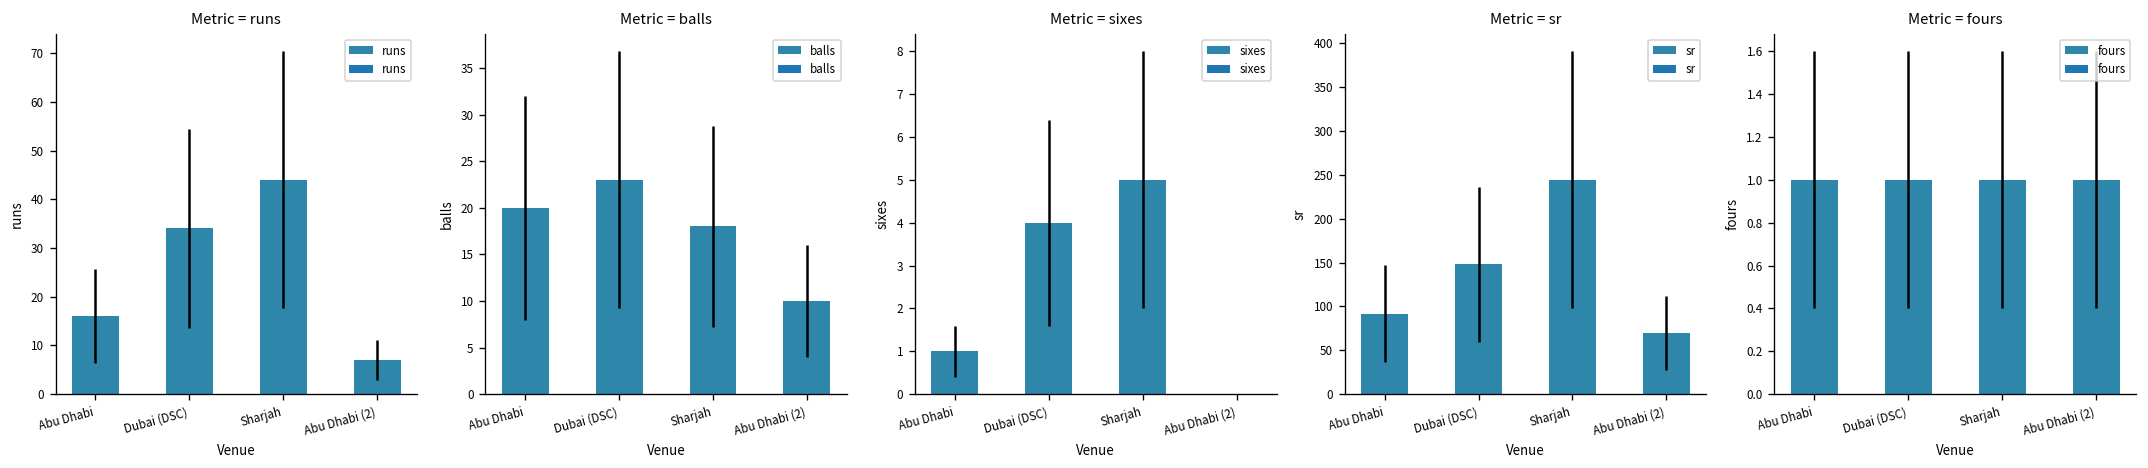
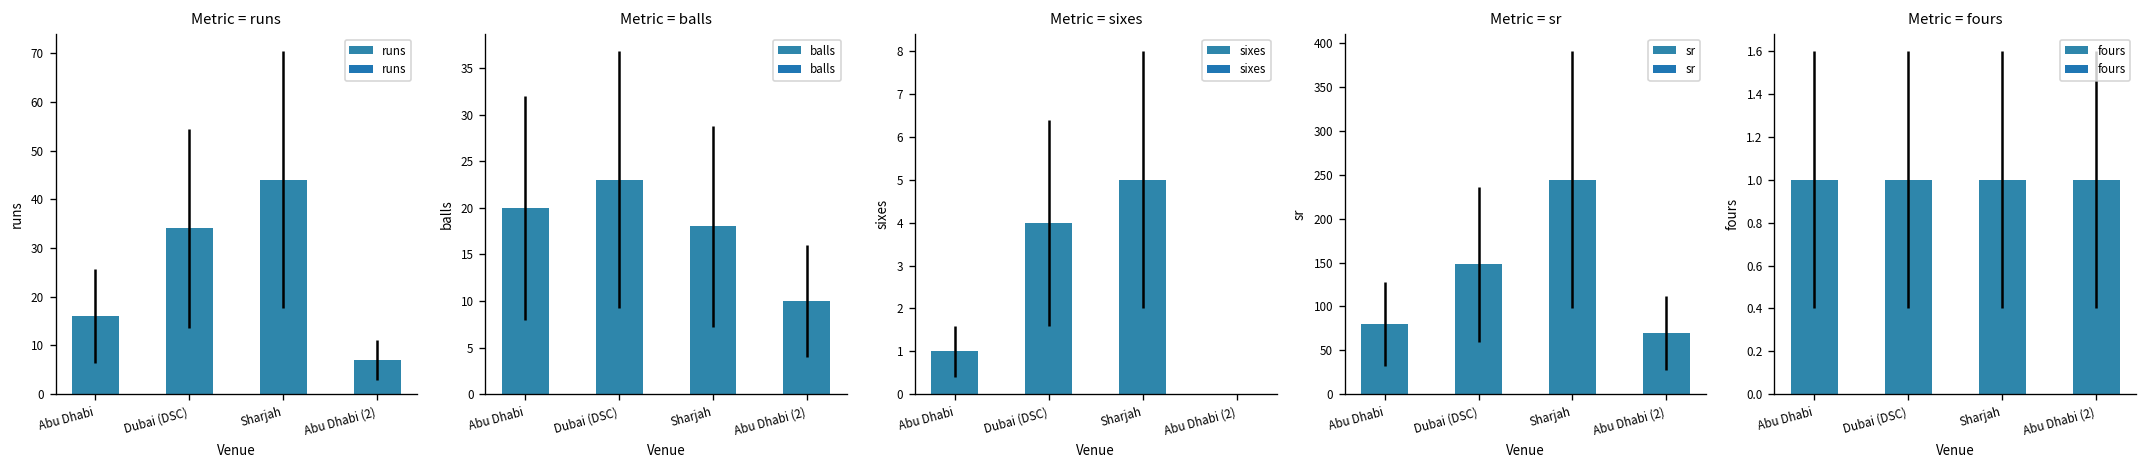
  {
    "Metric = runs": {
      "Abu Dhabi": 16,
      "Dubai (DSC)": 34,
      "Sharjah": 44,
      "Abu Dhabi (2)": 7
    },
    "Metric = balls": {
      "Abu Dhabi": 20,
      "Dubai (DSC)": 23,
      "Sharjah": 18,
      "Abu Dhabi (2)": 10
    },
    "Metric = sixes": {
      "Abu Dhabi": 1.0,
      "Dubai (DSC)": 4.0,
      "Sharjah": 5.0,
      "Abu Dhabi (2)": 0.0
    },
    "Metric = sr": {
-     "Abu Dhabi": 90,
+     "Abu Dhabi": 80,
      "Dubai (DSC)": 150,
      "Sharjah": 240,
      "Abu Dhabi (2)": 70
    },
    "Metric = fours": {
      "Abu Dhabi": 1.00,
      "Dubai (DSC)": 1.00,
      "Sharjah": 1.00,
      "Abu Dhabi (2)": 1.00
    }
  }
